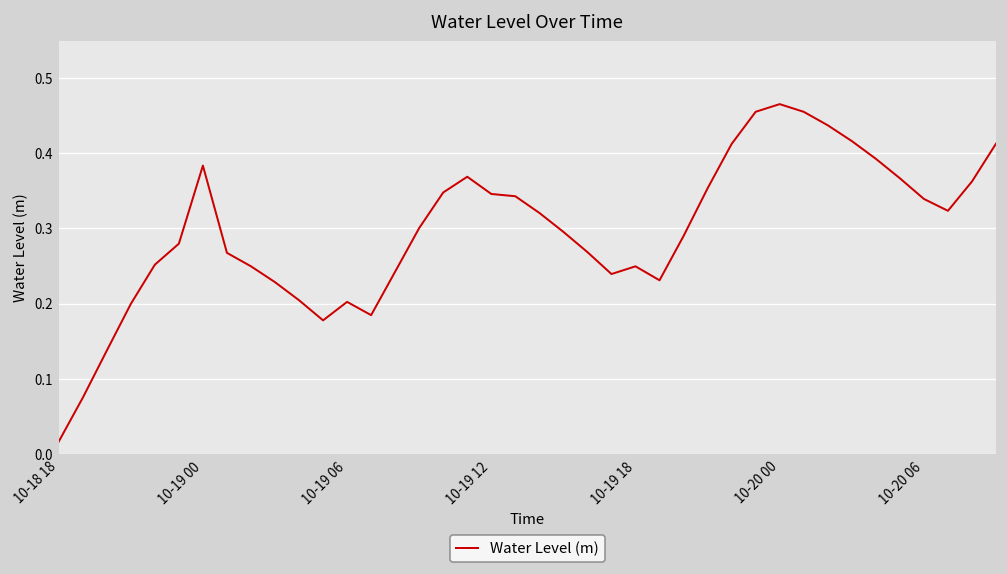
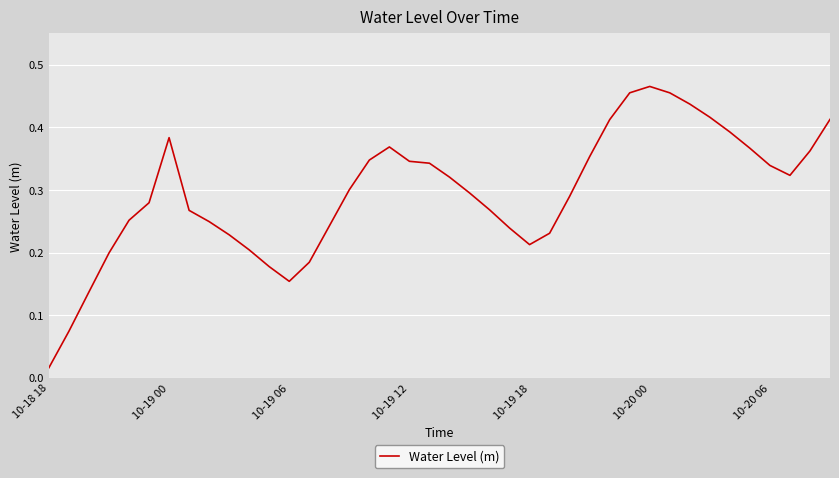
  {
    "10-18 18": 0.02,
    "10-19 00": 0.38,
-   "10-19 06": 0.20,
+   "10-19 06": 0.15,
    "10-19 12": 0.35,
-   "10-19 18": 0.25,
+   "10-19 18": 0.21,
    "10-20 00": 0.47,
    "10-20 06": 0.34
  }
